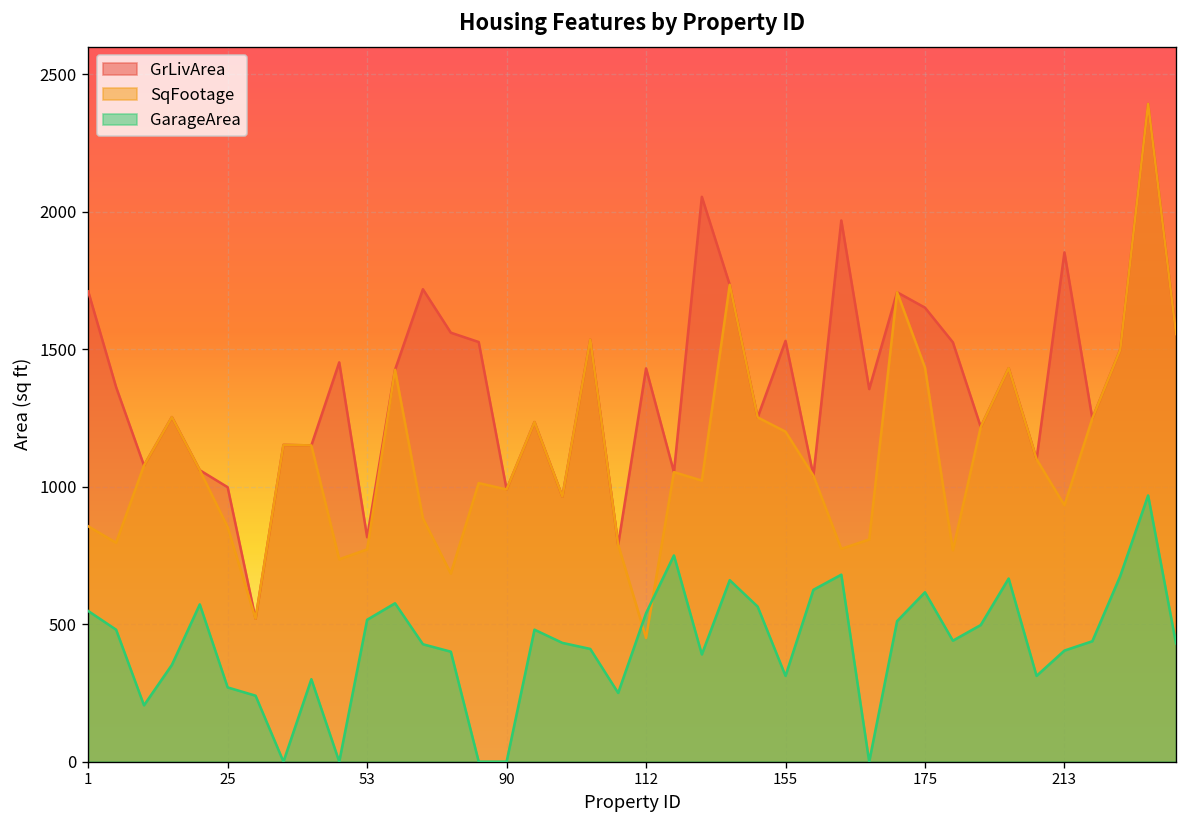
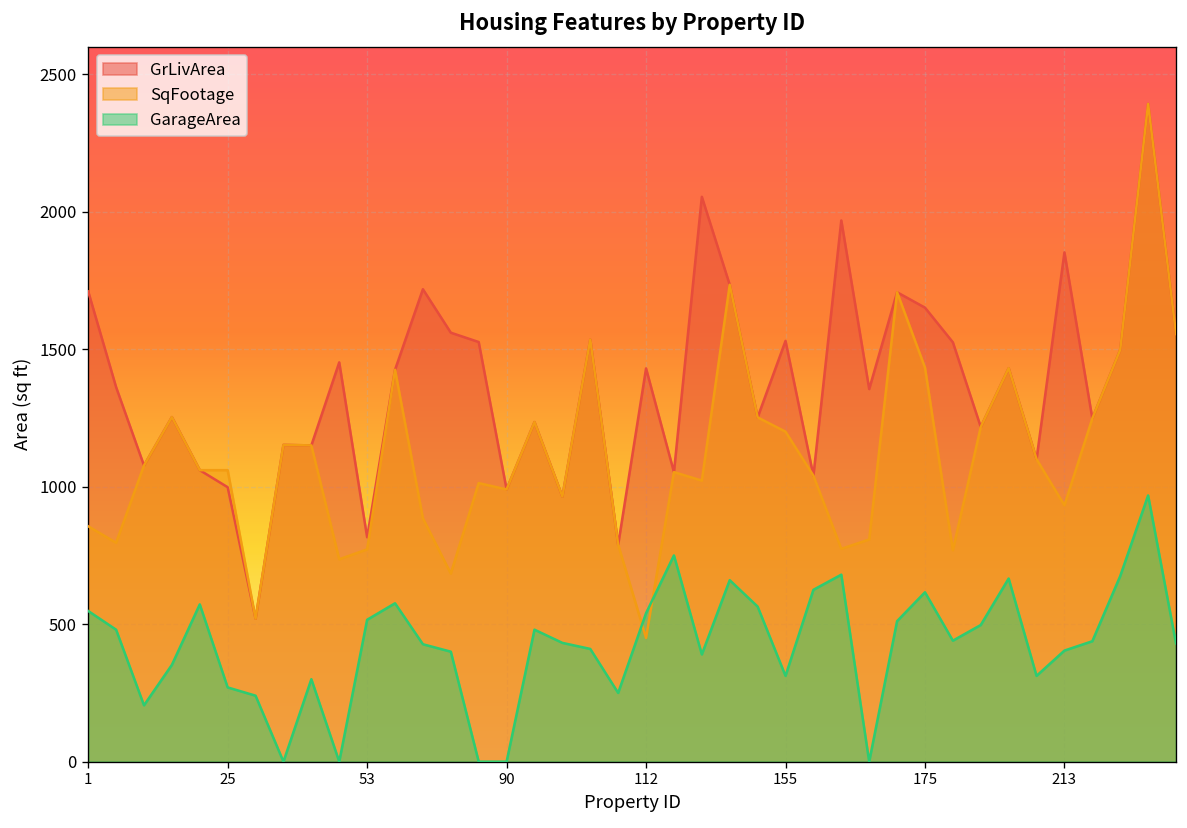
  {
    "GrLivArea": {
      "25": 1000,
      "53": 820,
      "112": 1430,
      "155": 1530,
      "175": 1650,
      "213": 1850
    },
    "SqFootage": {
-     "25": 850,
+     "25": 1060,
      "53": 770,
      "112": 450,
      "155": 1200,
      "175": 1430,
      "213": 930
    },
    "GarageArea": {
      "25": 270,
      "53": 520,
      "90": 0,
      "112": 540,
      "155": 310,
      "175": 620,
      "213": 400
    }
  }
